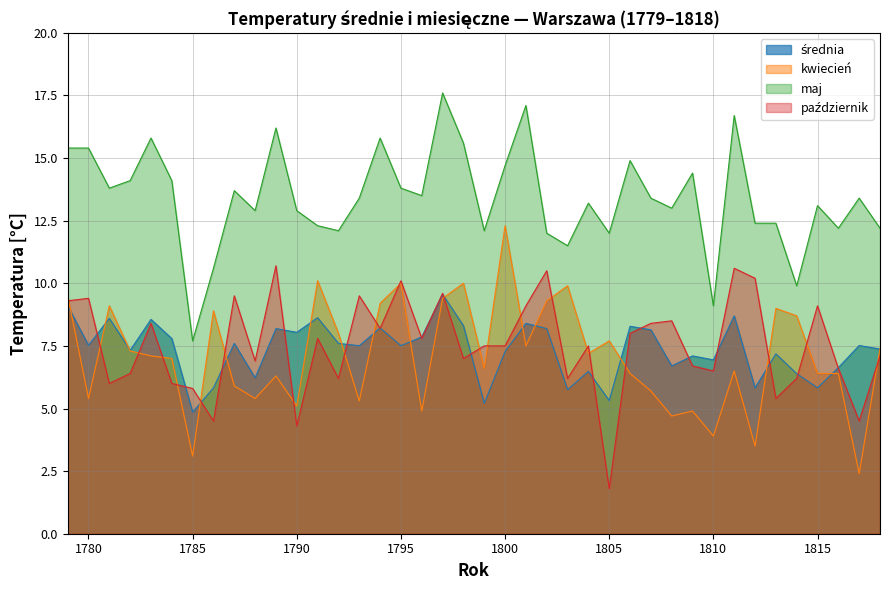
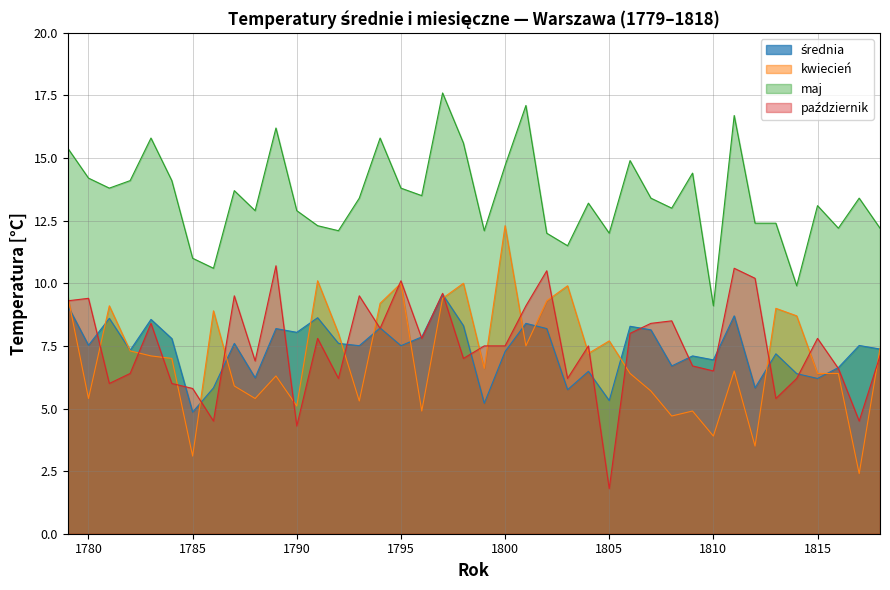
  {
    "średnia": {
      "1780": 7.5,
      "1785": 4.9,
      "1790": 8.0,
      "1795": 7.5,
      "1800": 7.3,
      "1805": 5.3,
      "1810": 6.9,
-     "1815": 5.8
+     "1815": 6.2
    },
    "kwiecień": {
      "1780": 5.4,
      "1785": 3.1,
      "1790": 5.1,
      "1800": 12.3,
      "1805": 7.7,
      "1810": 3.9,
      "1815": 6.4
    },
    "maj": {
-     "1780": 15.4,
-     "1785": 7.7,
+     "1780": 14.2,
+     "1785": 11.0,
      "1790": 12.9,
      "1795": 13.8,
      "1800": 14.7,
      "1805": 12.0,
      "1810": 9.1,
      "1815": 13.1
    },
    "październik": {
      "1780": 9.4,
      "1785": 5.8,
      "1790": 4.3,
      "1800": 7.5,
      "1805": 1.8,
      "1810": 6.5,
-     "1815": 9.1
+     "1815": 7.8
    }
  }
